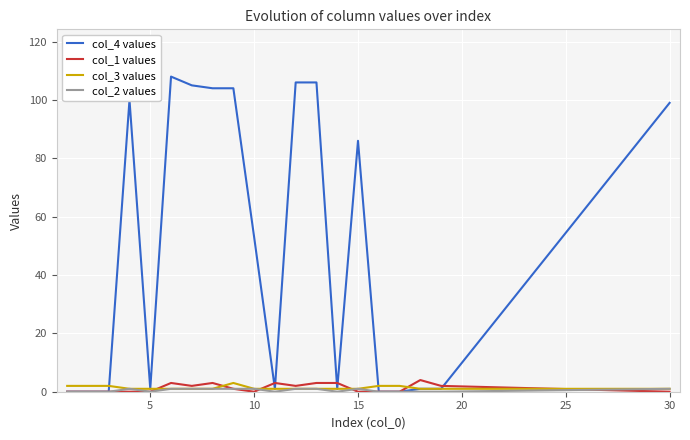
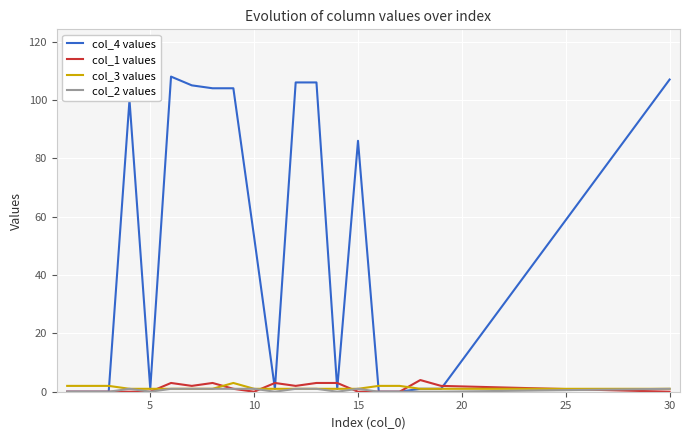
  {
    "col_4 values": {
      "10": 53,
      "15": 86,
-     "30": 99
+     "30": 107
    },
    "col_1 values": {
      "10": 0,
      "15": 0,
      "30": 0
    }
  }
